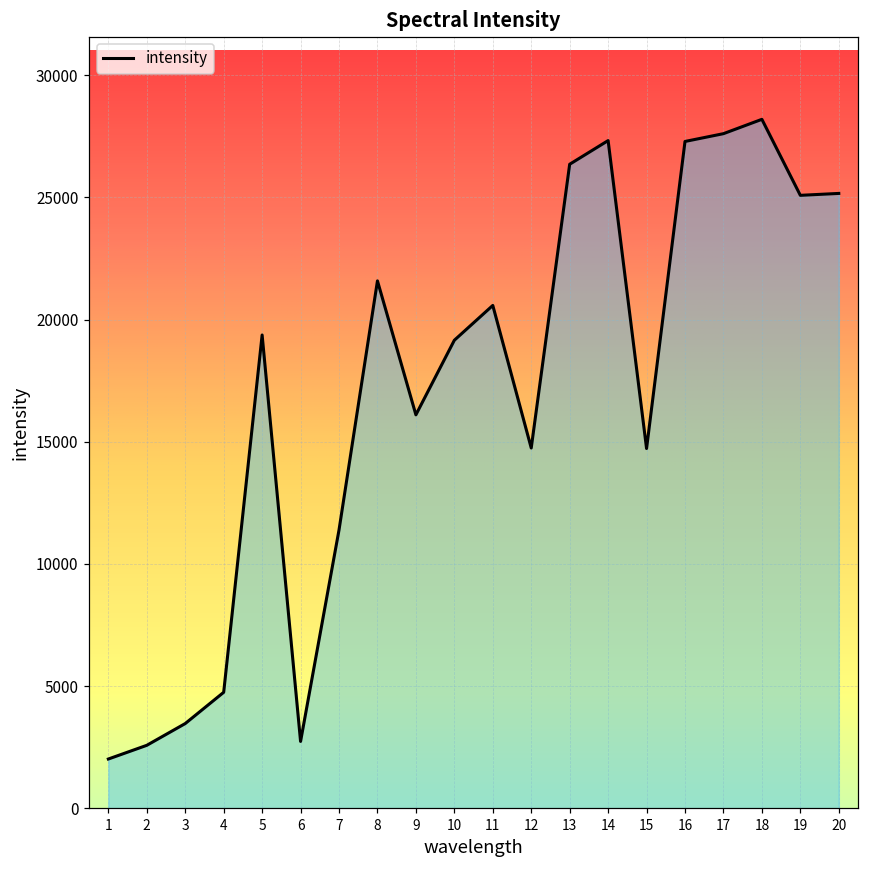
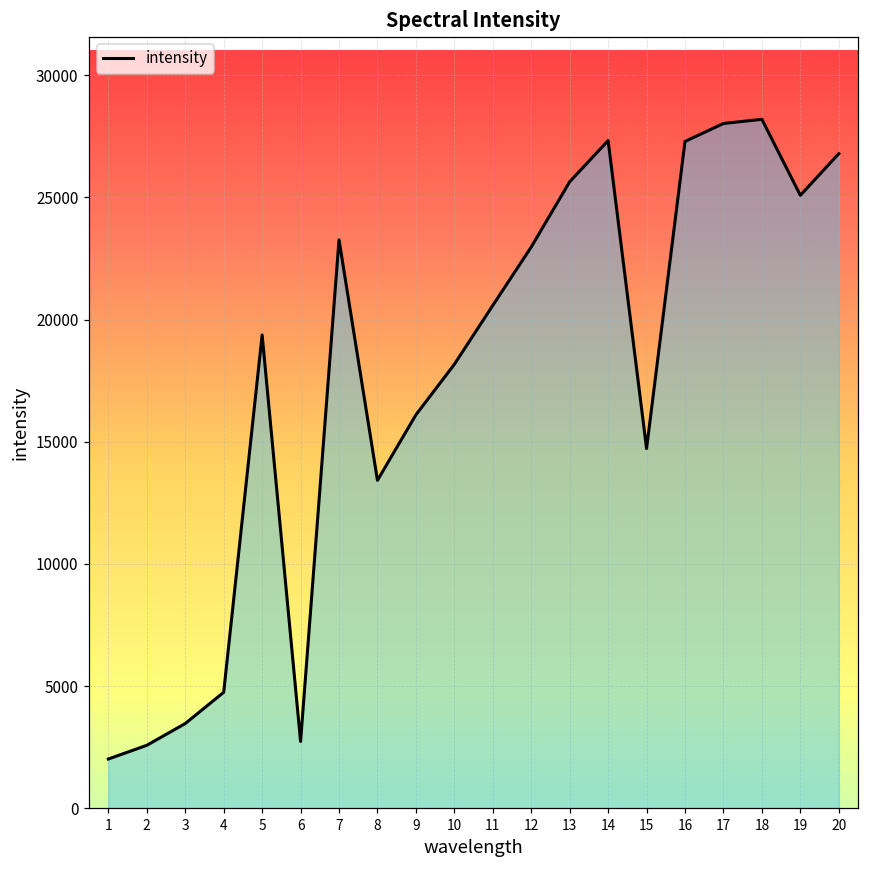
  {
    "1": 2000,
    "2": 2600,
    "3": 3500,
    "4": 4700,
    "5": 19400,
    "6": 2700,
-   "7": 11400,
-   "8": 21600,
+   "7": 23300,
+   "8": 13400,
    "9": 16100,
-   "10": 19200,
+   "10": 18200,
    "11": 20600,
-   "12": 14700,
-   "13": 26400,
+   "12": 23000,
+   "13": 25600,
    "14": 27300,
    "15": 14700,
    "16": 27300,
-   "17": 27600,
+   "17": 28000,
    "18": 28200,
    "19": 25100,
-   "20": 25200
+   "20": 26800
  }
